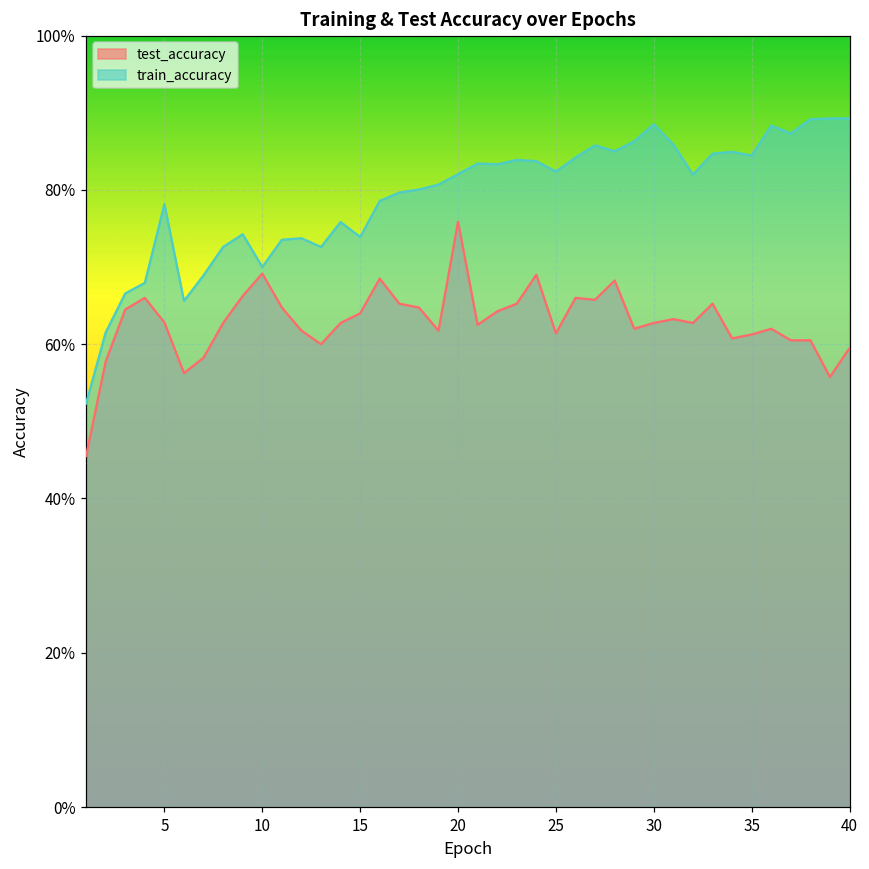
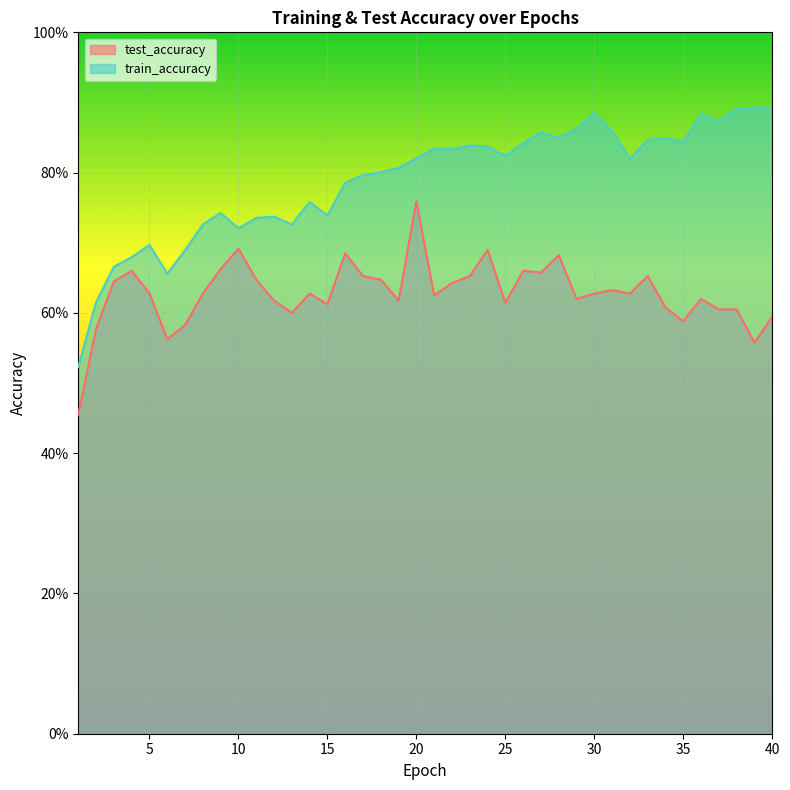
  {
    "test_accuracy": {
      "5": "63%",
      "10": "69%",
-     "15": "64%",
+     "15": "61%",
      "20": "76%",
      "25": "61%",
      "30": "63%",
-     "35": "61%",
+     "35": "59%",
      "40": "59%"
    },
    "train_accuracy": {
-     "5": "78%",
-     "10": "70%",
+     "5": "70%",
+     "10": "72%",
      "15": "74%",
      "20": "82%",
      "25": "82%",
      "30": "89%",
      "35": "84%",
      "40": "89%"
    }
  }
